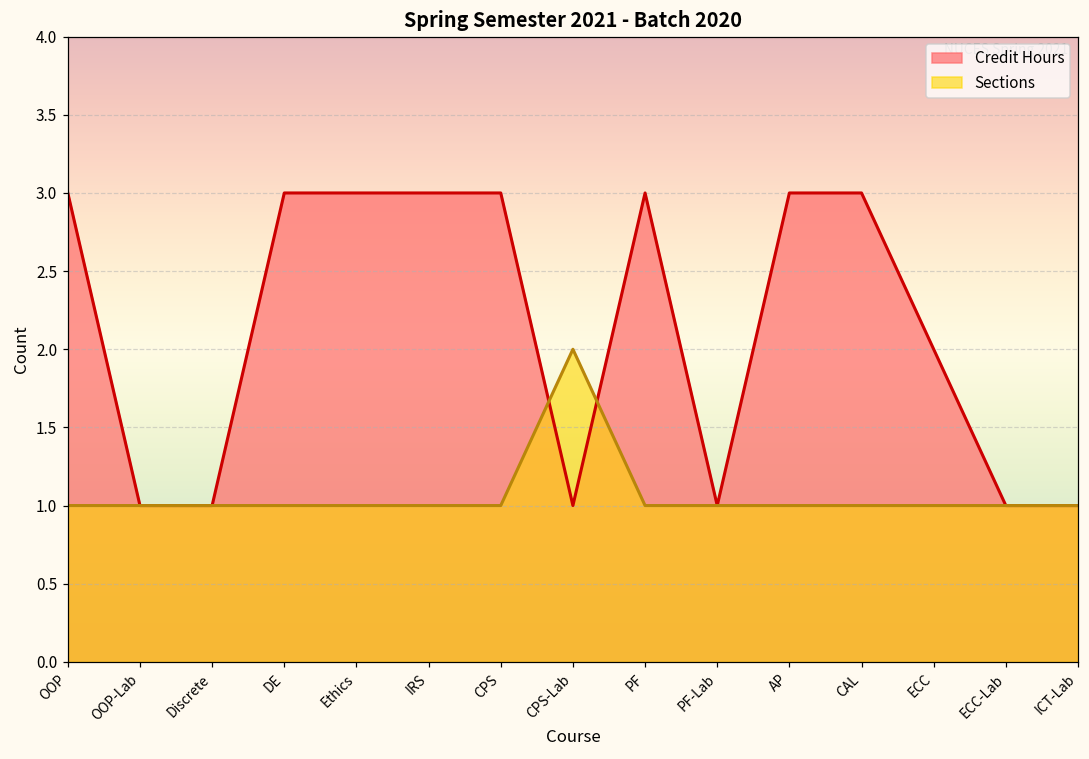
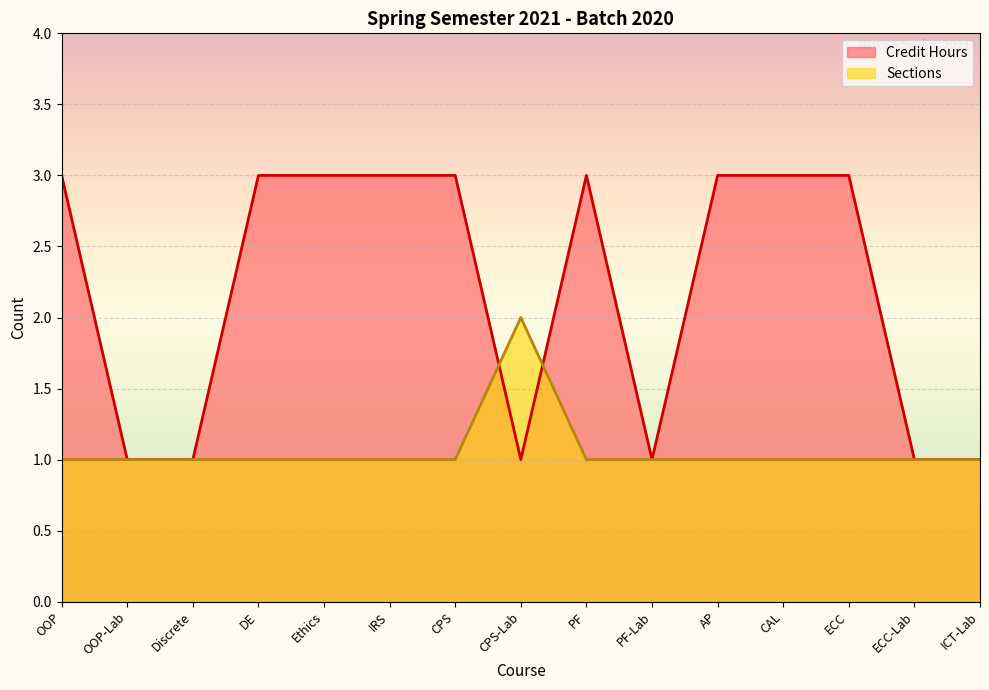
  {
    "Credit Hours": {
      "OOP": 3,
      "DE": 3,
      "Ethics": 3,
      "IRS": 3,
      "CPS": 3,
      "CPS-Lab": 1,
      "PF": 3,
      "AP": 3,
      "CAL": 3,
-     "ECC": 2
+     "ECC": 3
    },
    "Sections": {
      "OOP": 1,
      "DE": 1,
      "Ethics": 1,
      "IRS": 1,
      "CPS": 1,
      "CPS-Lab": 2,
      "PF": 1,
      "AP": 1,
      "CAL": 1,
      "ECC": 1
    }
  }
